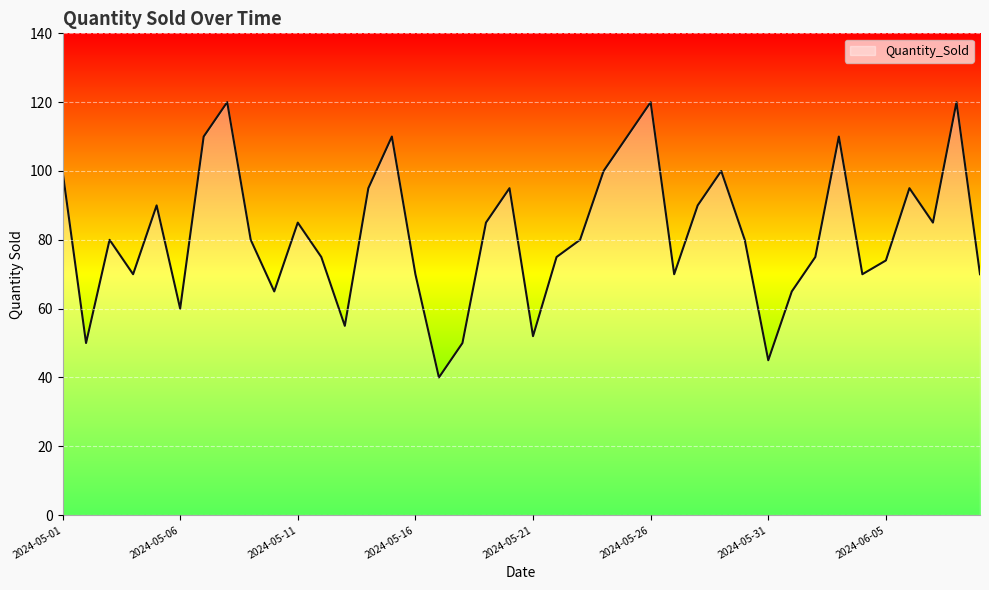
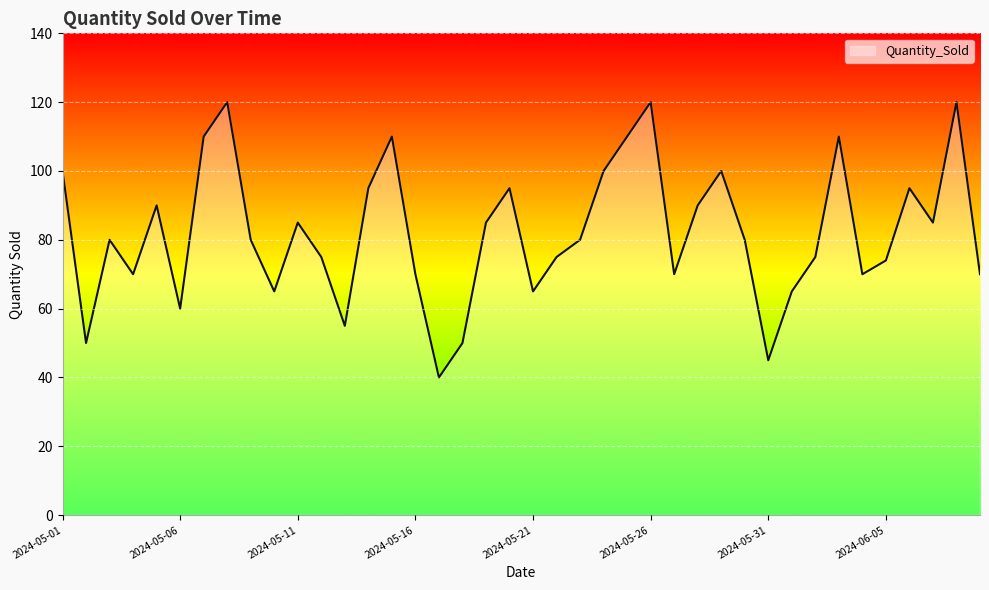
  {
    "2024-05-01": 100,
    "2024-05-06": 60,
    "2024-05-11": 85,
    "2024-05-16": 70,
-   "2024-05-21": 52,
+   "2024-05-21": 65,
    "2024-05-26": 120,
    "2024-05-31": 45,
    "2024-06-05": 74
  }
